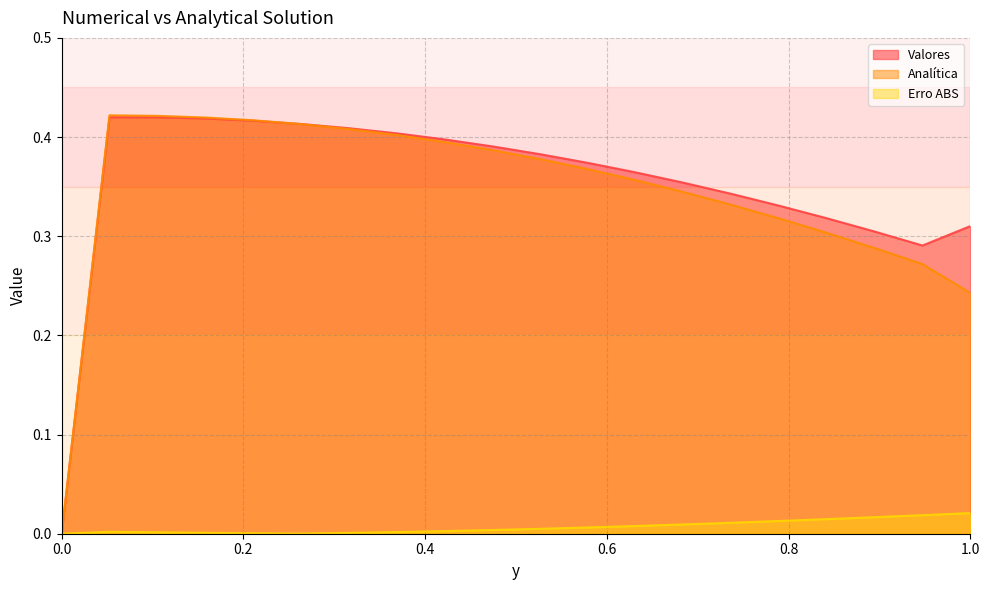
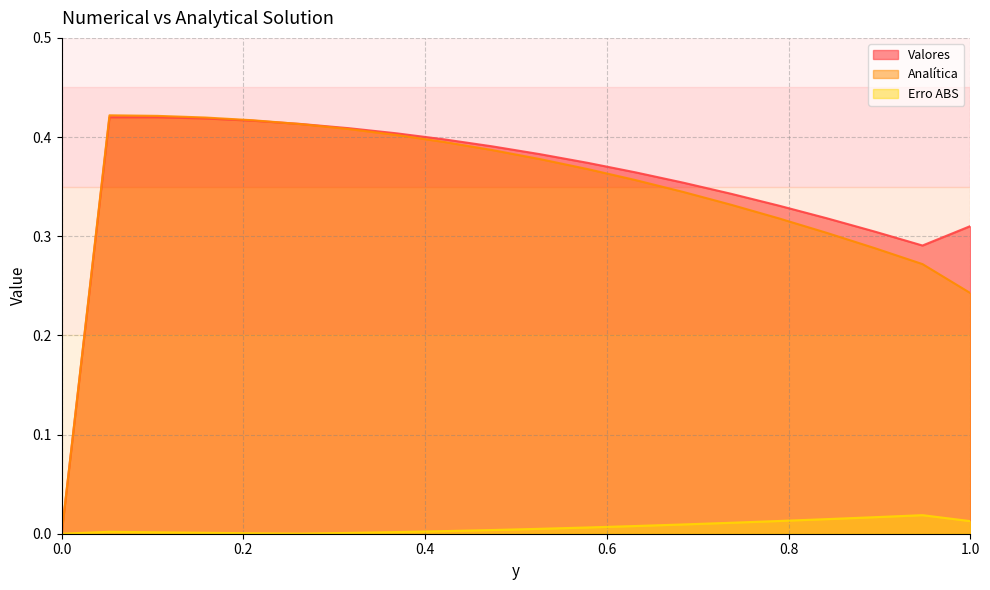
  {
    "Valores": {
      "1.0": 0.31
    },
    "Analítica": {
      "1.0": 0.24
    },
    "Erro ABS": {
-     "1.0": 0.02
+     "1.0": 0.01
    }
  }
